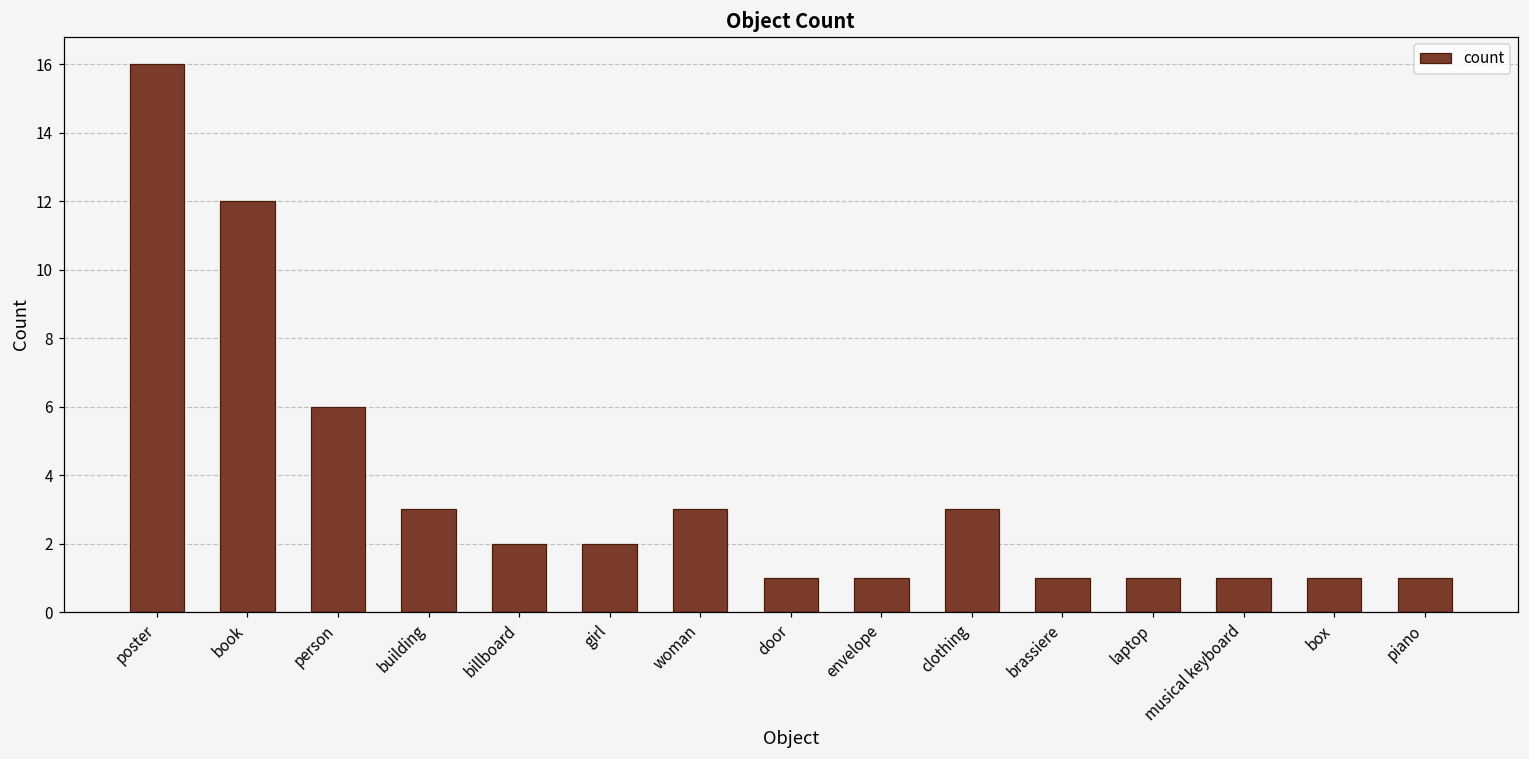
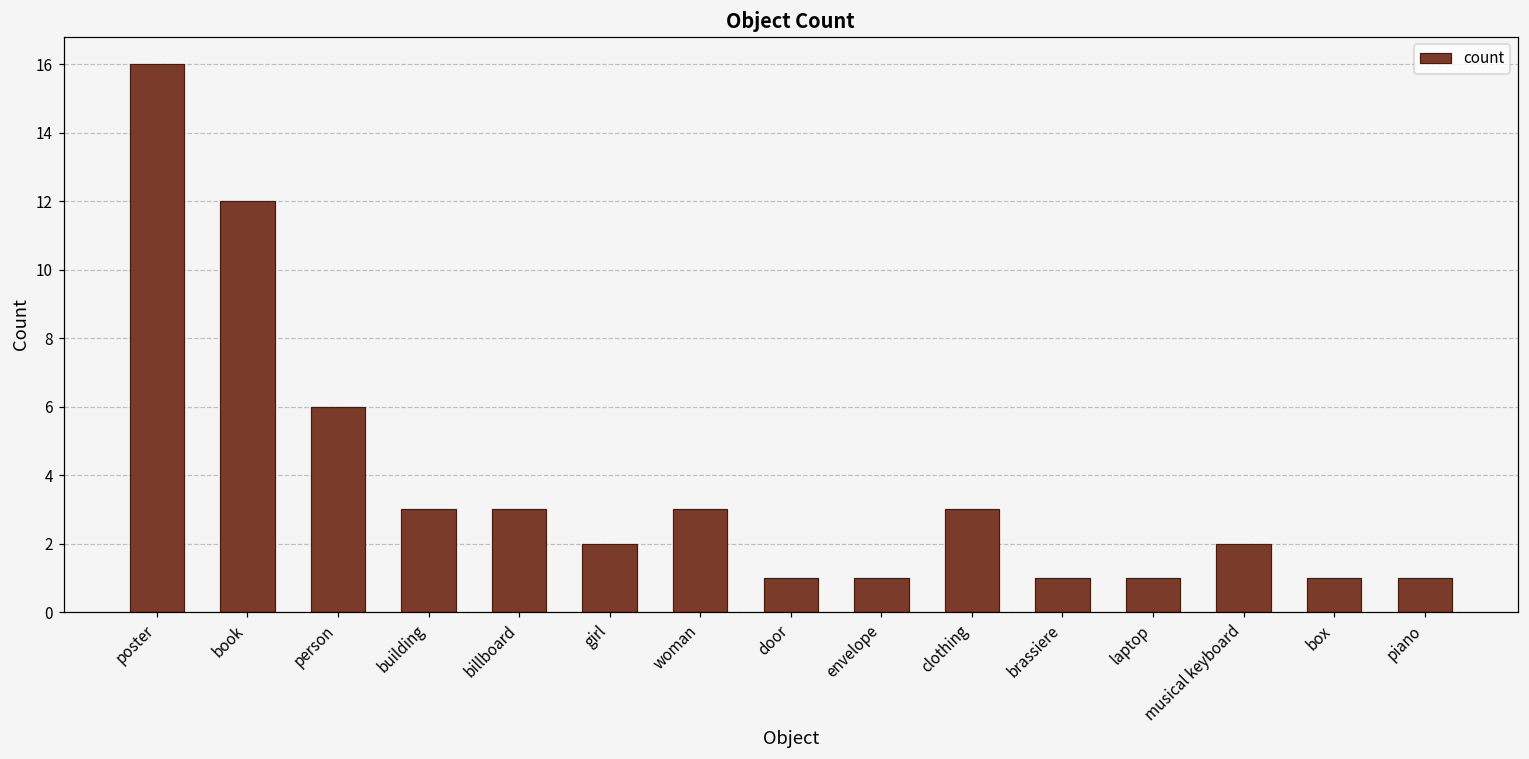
  {
    "poster": 16,
    "book": 12,
    "person": 6,
    "building": 3,
-   "billboard": 2,
+   "billboard": 3,
    "girl": 2,
    "woman": 3,
    "door": 1,
    "envelope": 1,
    "clothing": 3,
    "brassiere": 1,
    "laptop": 1,
-   "musical keyboard": 1,
+   "musical keyboard": 2,
    "box": 1,
    "piano": 1
  }
